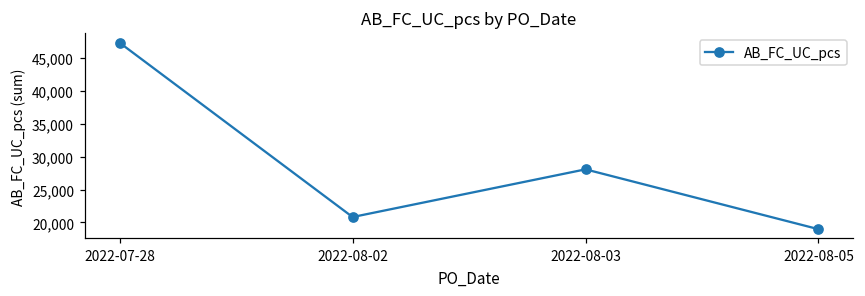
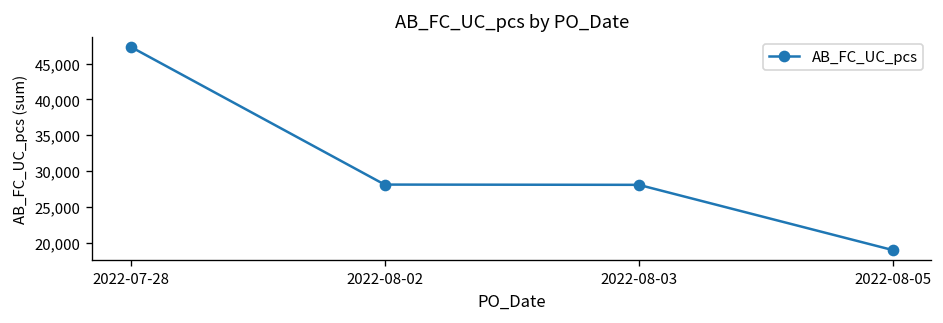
  {
    "2022-07-28": "47,000",
-   "2022-08-02": "21,000",
+   "2022-08-02": "28,000",
    "2022-08-03": "28,000",
    "2022-08-05": "19,000"
  }
